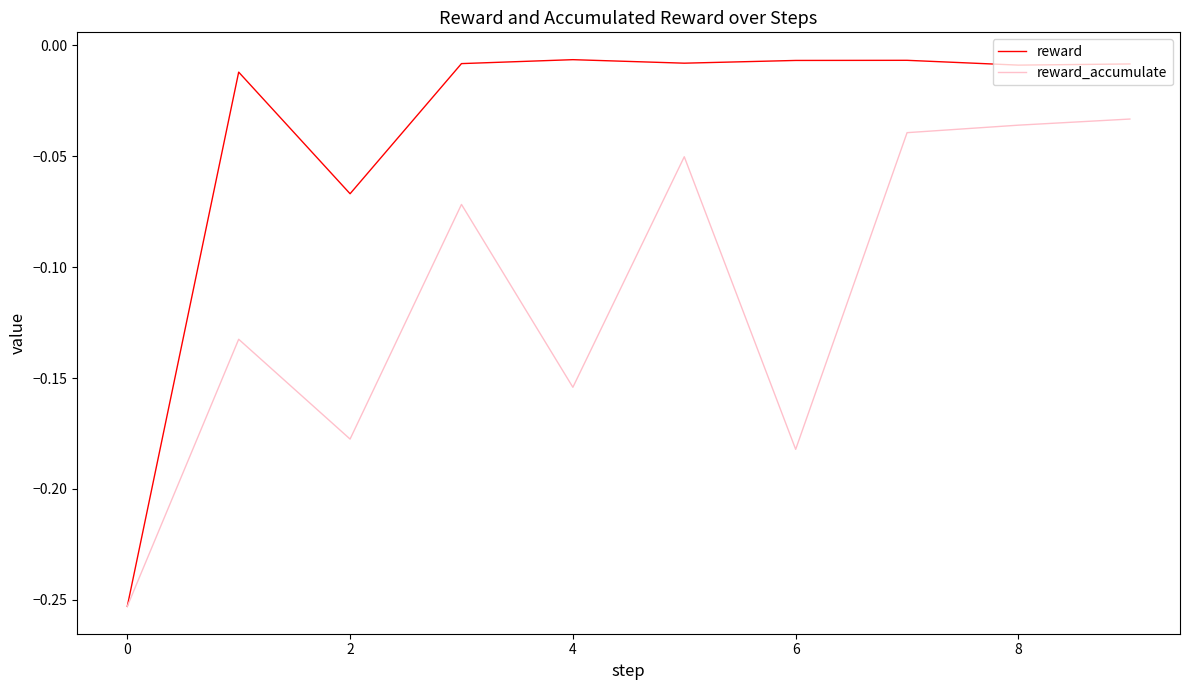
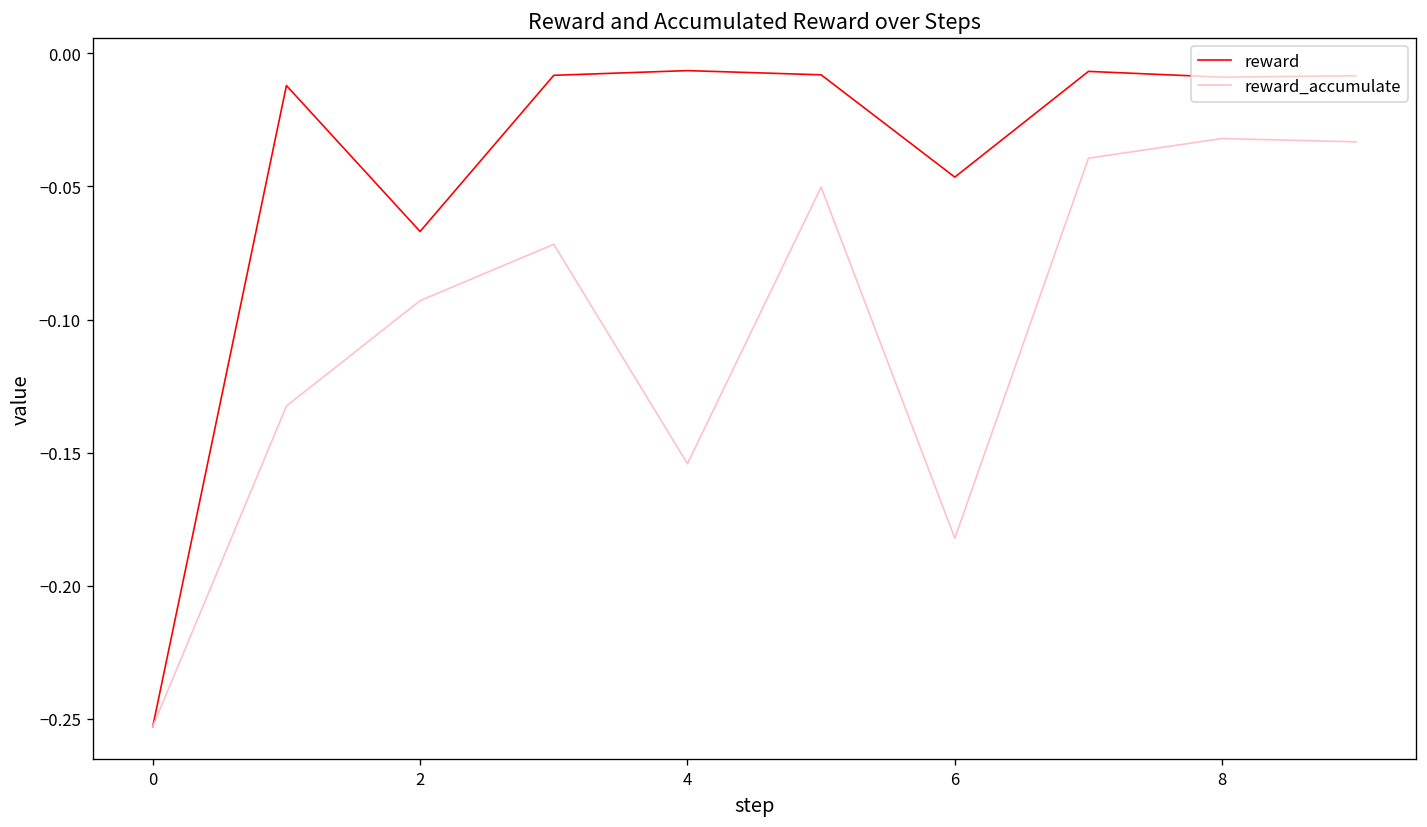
  {
    "reward": {
      "2": -0.067,
      "4": -0.006,
-     "6": -0.007
+     "6": -0.047
    },
    "reward_accumulate": {
-     "2": -0.178,
+     "2": -0.093,
      "4": -0.154,
      "6": -0.182,
-     "8": -0.036
+     "8": -0.032
    }
  }
